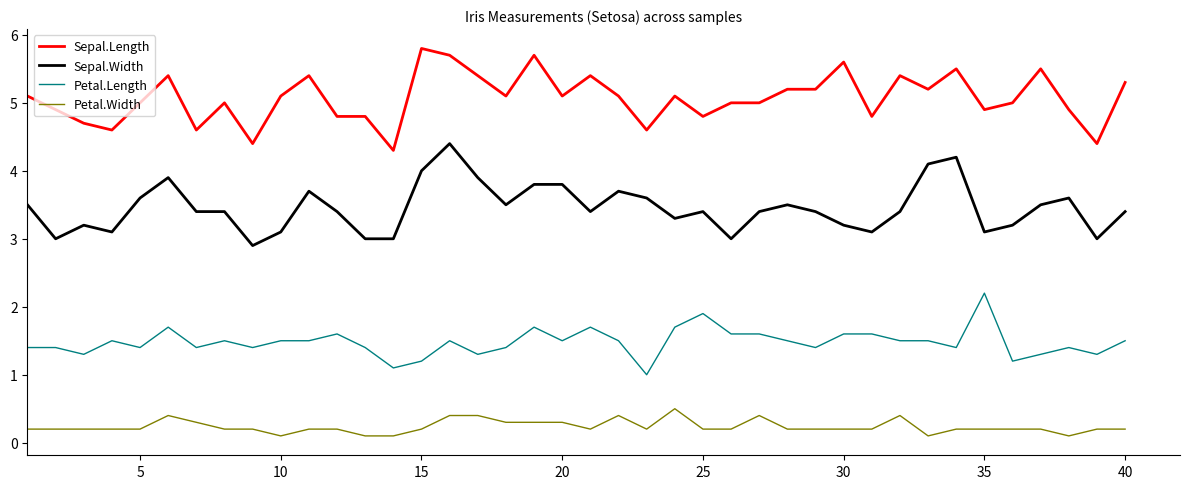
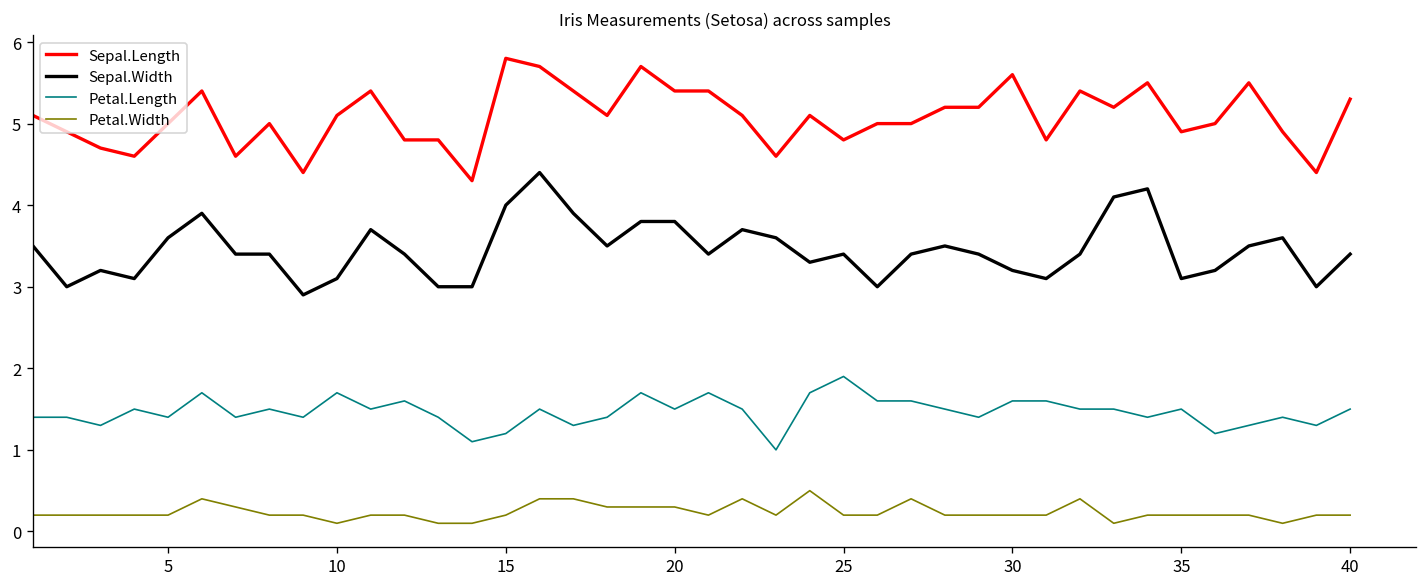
  {
    "Sepal.Length": {
      "10": 5.1,
      "15": 5.8,
-     "20": 5.1,
+     "20": 5.4,
      "25": 4.8,
      "30": 5.6,
      "35": 4.9,
      "40": 5.3
    },
    "Sepal.Width": {
      "5": 3.6,
      "10": 3.1,
      "15": 4.0,
      "20": 3.8,
      "25": 3.4,
      "30": 3.2,
      "35": 3.1,
      "40": 3.4
    },
    "Petal.Length": {
      "5": 1.4,
-     "10": 1.5,
+     "10": 1.7,
      "15": 1.2,
      "20": 1.5,
      "25": 1.9,
      "30": 1.6,
-     "35": 2.2,
+     "35": 1.5,
      "40": 1.5
    },
    "Petal.Width": {
      "5": 0.2,
      "10": 0.1,
      "15": 0.2,
      "20": 0.3,
      "25": 0.2,
      "30": 0.2,
      "35": 0.2,
      "40": 0.2
    }
  }
